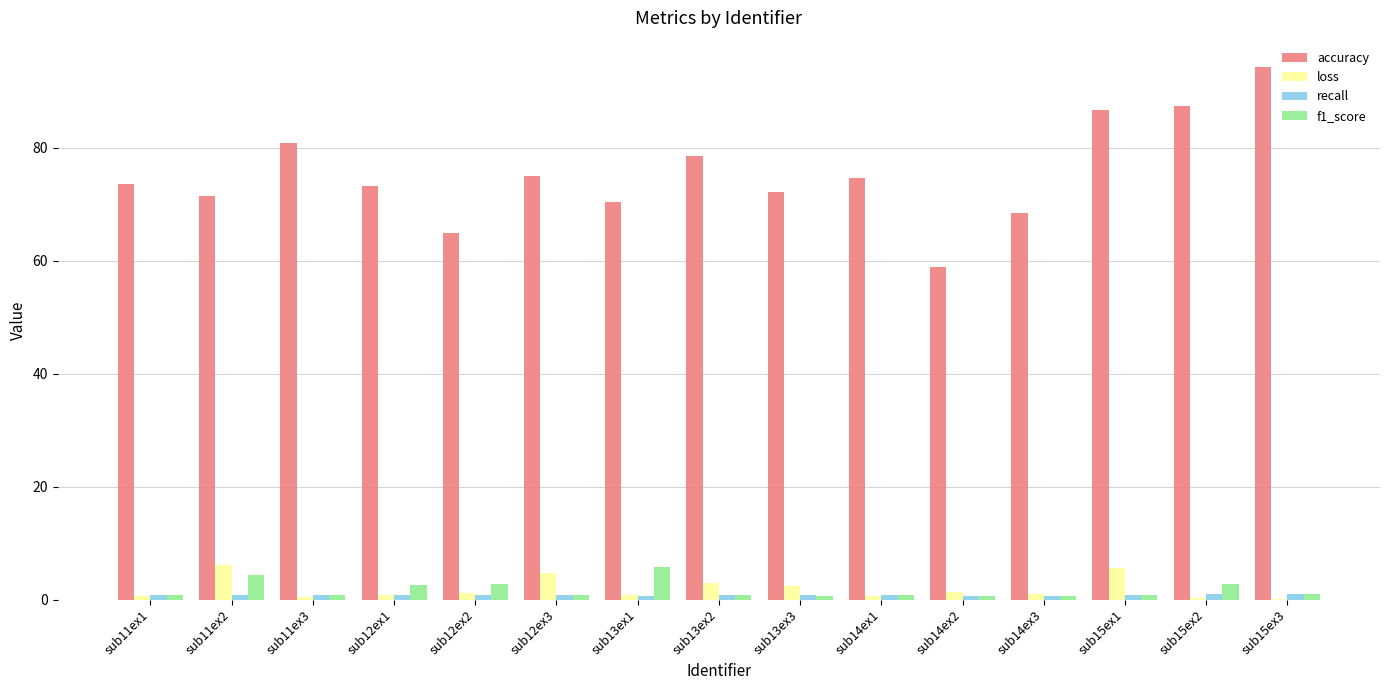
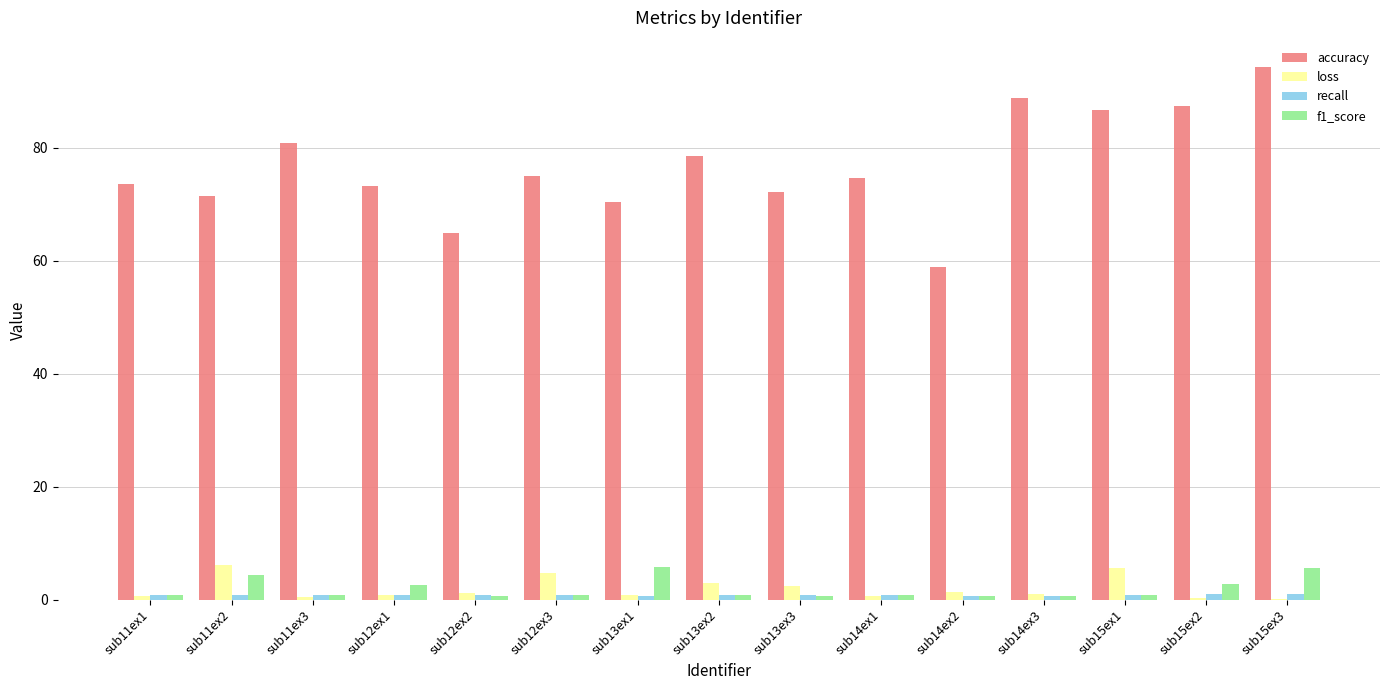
  {
    "accuracy": {
      "sub11ex1": 74,
      "sub11ex2": 71,
      "sub11ex3": 81,
      "sub12ex1": 73,
      "sub12ex2": 65,
      "sub12ex3": 75,
      "sub13ex1": 70,
      "sub13ex2": 79,
      "sub13ex3": 72,
      "sub14ex1": 75,
      "sub14ex2": 59,
-     "sub14ex3": 68,
+     "sub14ex3": 89,
      "sub15ex1": 87,
      "sub15ex2": 87,
      "sub15ex3": 94
    },
    "loss": {
      "sub11ex1": 1,
      "sub11ex2": 6,
      "sub11ex3": 0,
      "sub12ex1": 1,
      "sub12ex2": 1,
      "sub12ex3": 5,
      "sub13ex1": 1,
      "sub13ex2": 3,
      "sub13ex3": 2,
      "sub14ex1": 1,
      "sub14ex2": 1,
      "sub14ex3": 1,
      "sub15ex1": 6
    },
    "recall": {
      "sub11ex1": 1,
      "sub11ex2": 1,
      "sub11ex3": 1,
      "sub12ex1": 1,
      "sub12ex2": 1,
      "sub12ex3": 1,
      "sub13ex1": 1,
      "sub13ex2": 1,
      "sub13ex3": 1,
      "sub14ex1": 1,
      "sub14ex2": 1,
      "sub14ex3": 1,
      "sub15ex1": 1,
      "sub15ex2": 1,
      "sub15ex3": 1
    },
    "f1_score": {
      "sub11ex1": 1,
      "sub11ex2": 4,
      "sub11ex3": 1,
      "sub12ex1": 3,
-     "sub12ex2": 3,
+     "sub12ex2": 1,
      "sub12ex3": 1,
      "sub13ex1": 6,
      "sub13ex2": 1,
      "sub13ex3": 1,
      "sub14ex1": 1,
      "sub14ex2": 1,
      "sub14ex3": 1,
      "sub15ex1": 1,
      "sub15ex2": 3,
-     "sub15ex3": 1
+     "sub15ex3": 6
    }
  }
